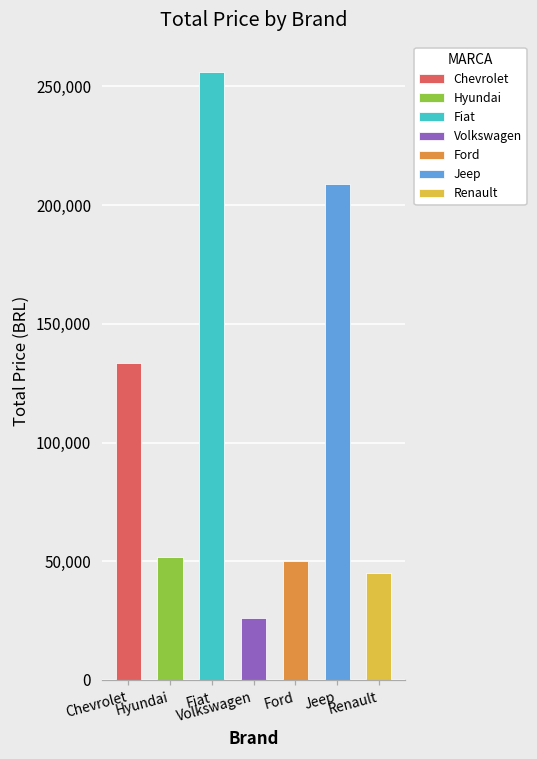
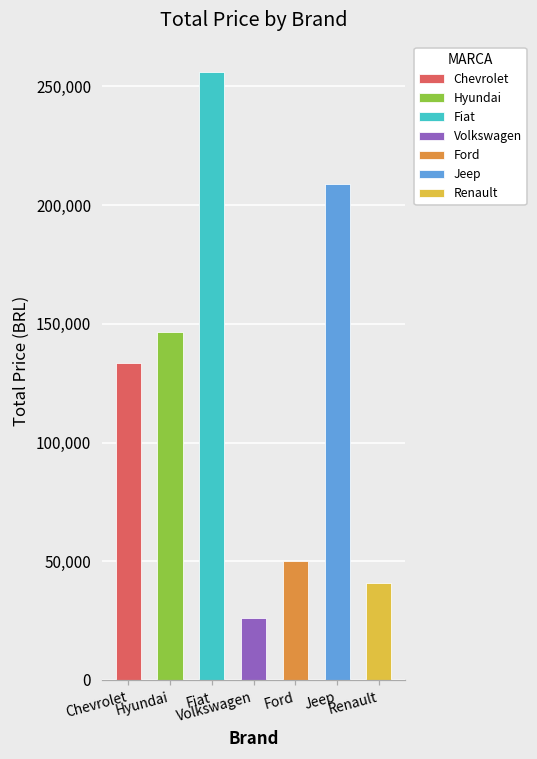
  {
    "Chevrolet": "134,000",
-   "Hyundai": "52,000",
+   "Hyundai": "146,000",
    "Fiat": "256,000",
    "Volkswagen": "26,000",
    "Ford": "50,000",
    "Jeep": "209,000",
-   "Renault": "45,000"
+   "Renault": "41,000"
  }
